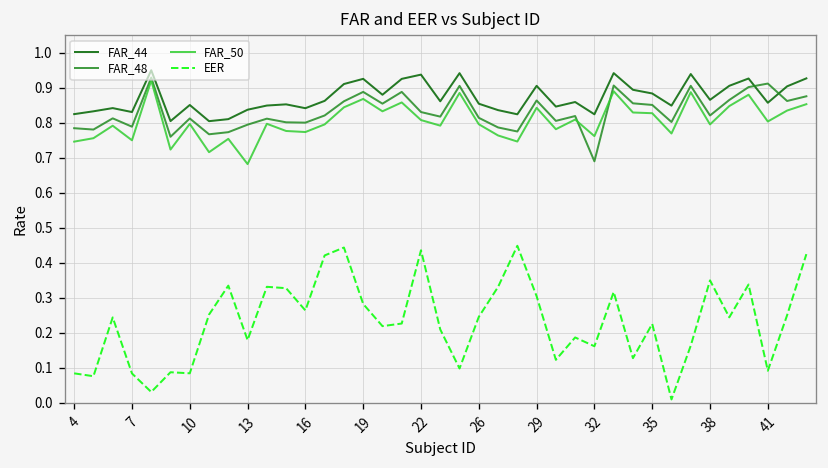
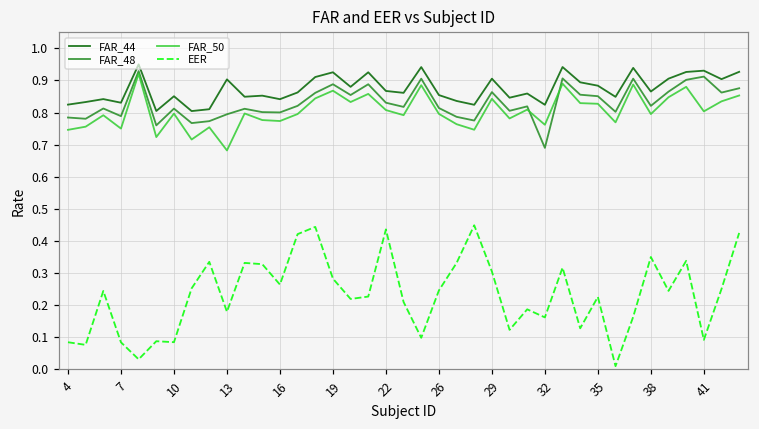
  {
    "FAR_44": {
      "4": 0.82,
      "7": 0.83,
      "10": 0.85,
-     "13": 0.84,
+     "13": 0.90,
      "16": 0.84,
      "19": 0.93,
-     "22": 0.94,
+     "22": 0.87,
      "26": 0.85,
      "29": 0.91,
      "32": 0.82,
      "35": 0.88,
      "38": 0.87,
-     "41": 0.86
+     "41": 0.93
    },
    "FAR_48": {
      "4": 0.78,
      "7": 0.79,
      "10": 0.81,
      "13": 0.79,
      "16": 0.80,
      "19": 0.89,
      "22": 0.83,
      "26": 0.81,
      "29": 0.86,
      "32": 0.69,
      "35": 0.85,
      "38": 0.82,
      "41": 0.91
    },
    "FAR_50": {
      "4": 0.75,
      "7": 0.75,
      "10": 0.80,
      "13": 0.68,
      "16": 0.77,
      "19": 0.87,
      "22": 0.81,
      "26": 0.80,
      "29": 0.84,
      "32": 0.76,
      "35": 0.83,
      "38": 0.80,
      "41": 0.80
    },
    "EER": {
      "4": 0.08,
      "7": 0.08,
      "10": 0.08,
      "13": 0.18,
      "16": 0.26,
      "19": 0.28,
      "22": 0.44,
      "26": 0.25,
      "29": 0.30,
      "32": 0.16,
      "35": 0.23,
      "38": 0.35,
      "41": 0.09
    }
  }
